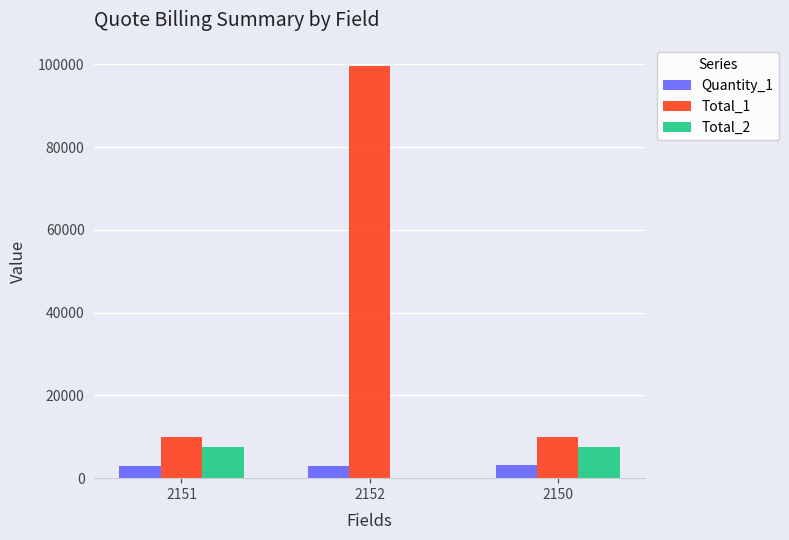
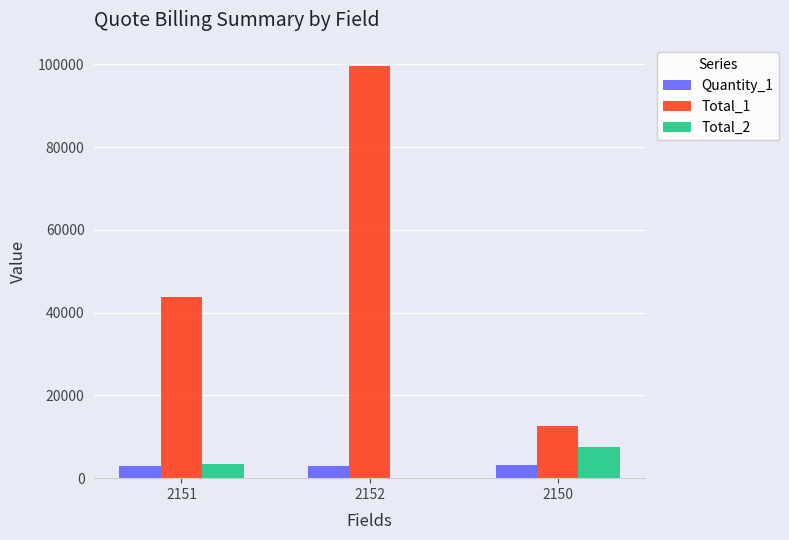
  {
    "Quantity_1": {
      "2151": 3000,
      "2152": 3000,
      "2150": 3000
    },
    "Total_1": {
-     "2151": 10000,
+     "2151": 44000,
      "2152": 100000,
-     "2150": 10000
+     "2150": 13000
    },
    "Total_2": {
-     "2151": 8000,
+     "2151": 3000,
      "2152": 0,
      "2150": 8000
    }
  }
